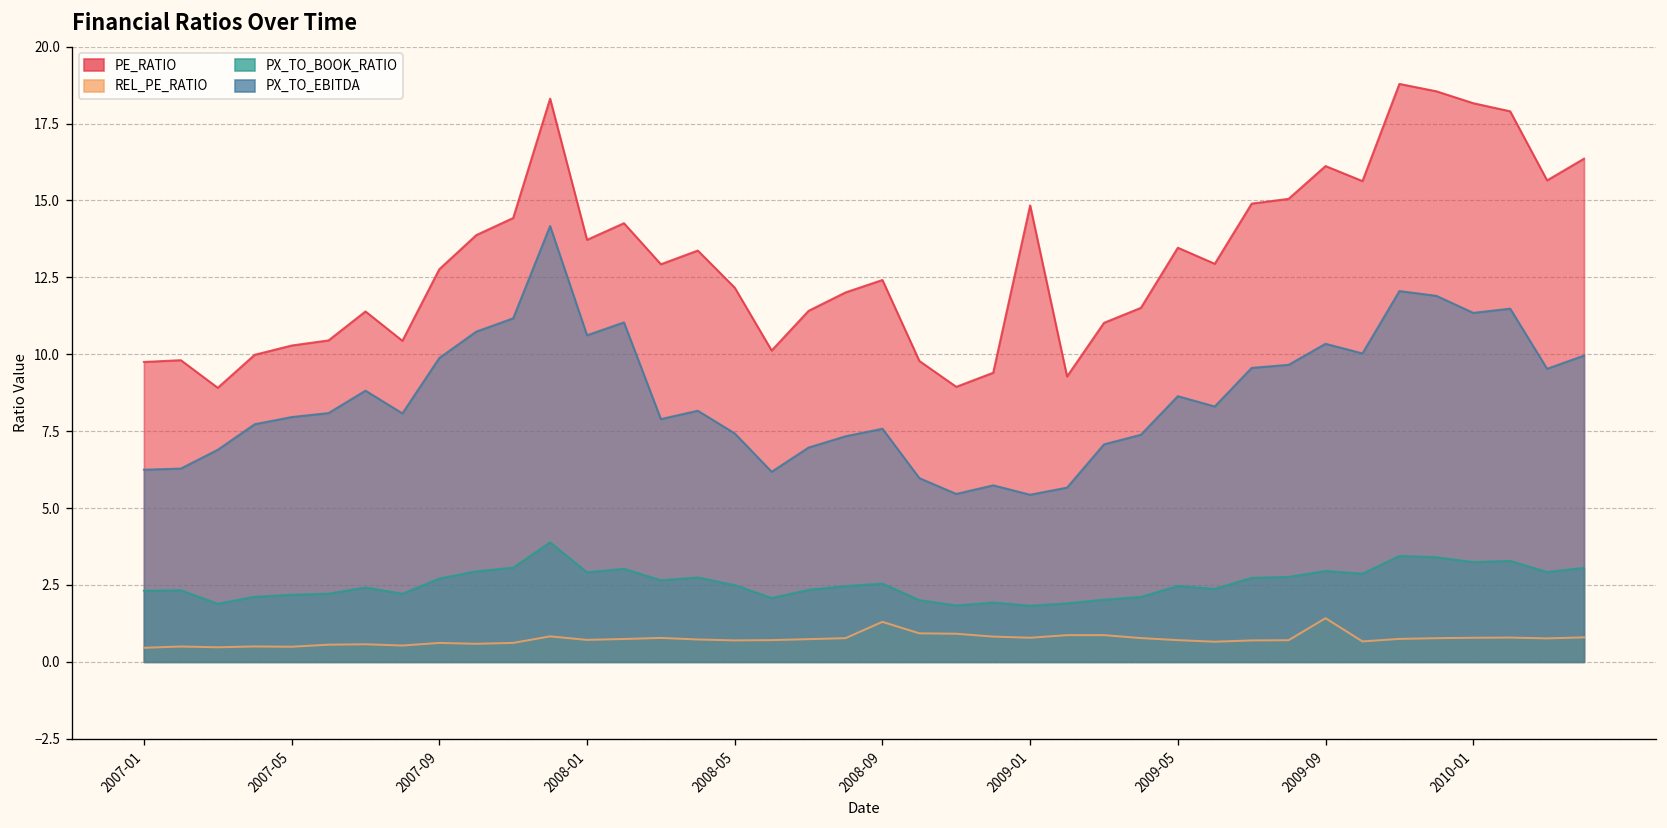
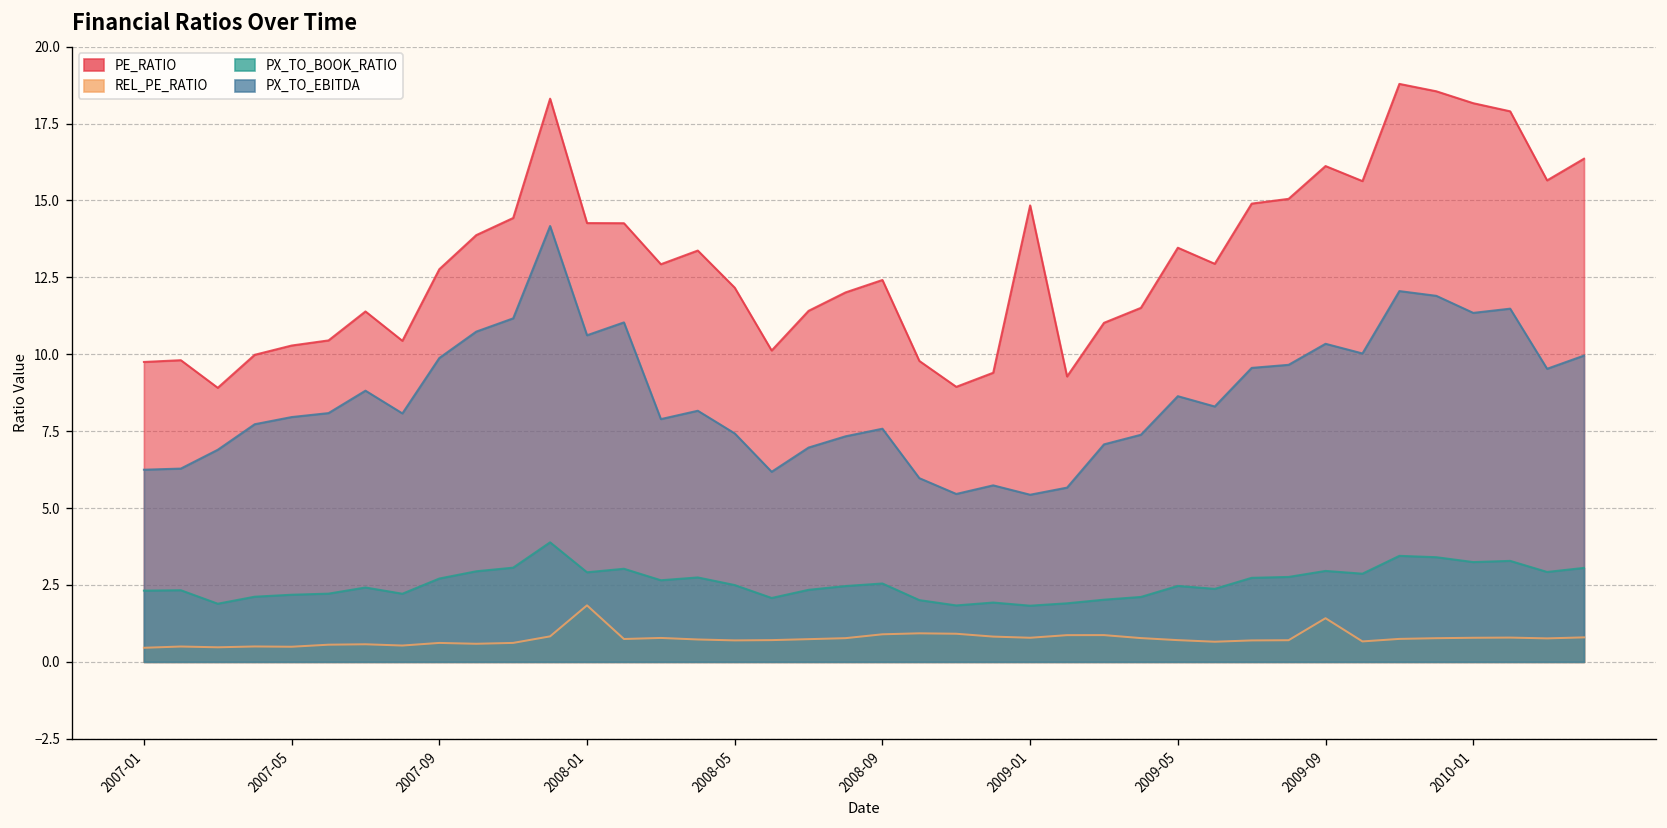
  {
    "PE_RATIO": {
      "2007-01": 9.8,
      "2007-05": 10.3,
      "2007-09": 12.8,
-     "2008-01": 13.7,
+     "2008-01": 14.3,
      "2008-05": 12.2,
      "2008-09": 12.4,
      "2009-01": 14.8,
      "2009-05": 13.5,
      "2009-09": 16.1,
      "2010-01": 18.2
    },
    "REL_PE_RATIO": {
      "2007-01": 0.5,
      "2007-05": 0.5,
      "2007-09": 0.6,
-     "2008-01": 0.7,
+     "2008-01": 1.8,
      "2008-05": 0.7,
-     "2008-09": 1.3,
+     "2008-09": 0.9,
      "2009-01": 0.8,
      "2009-05": 0.7,
      "2009-09": 1.4,
      "2010-01": 0.8
    }
  }
